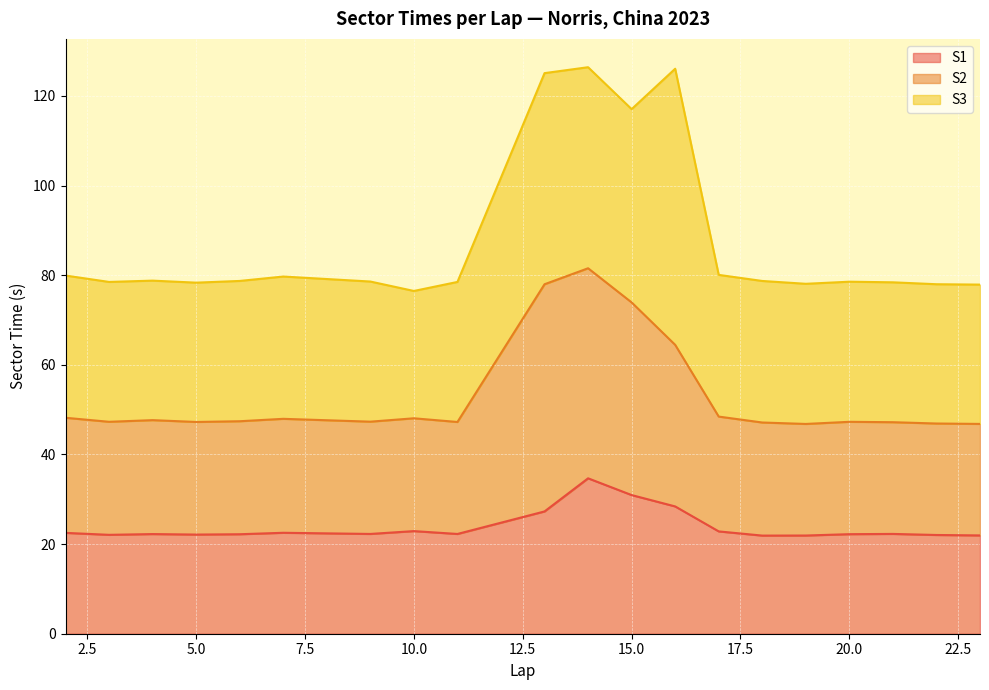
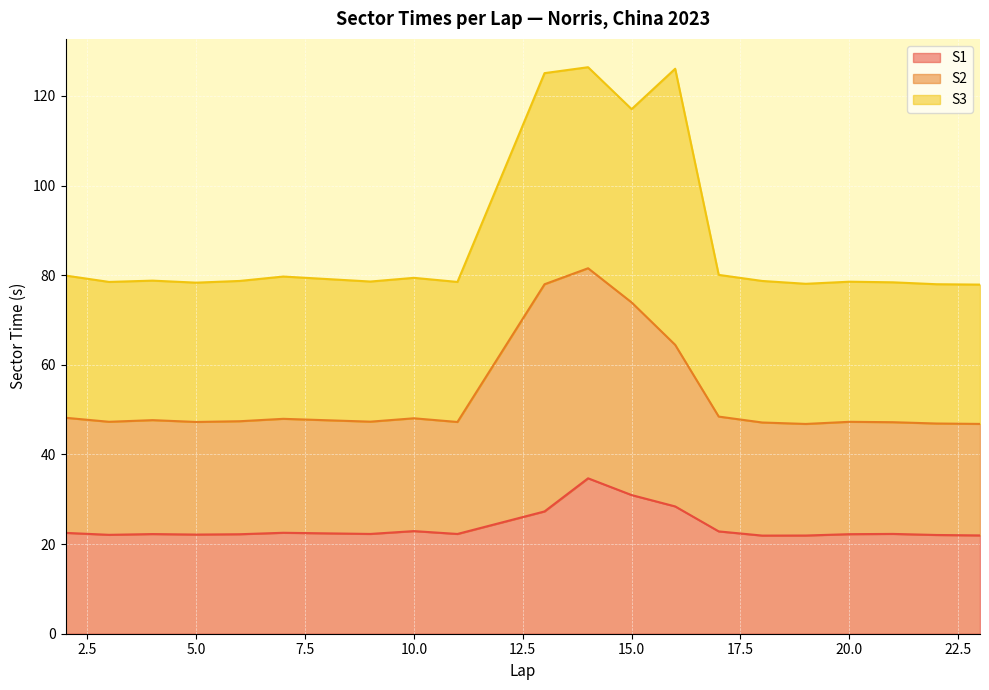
  {
    "S3": {
      "5.0": 31,
-     "10.0": 28,
+     "10.0": 31,
      "15.0": 43,
      "20.0": 31
    }
  }
